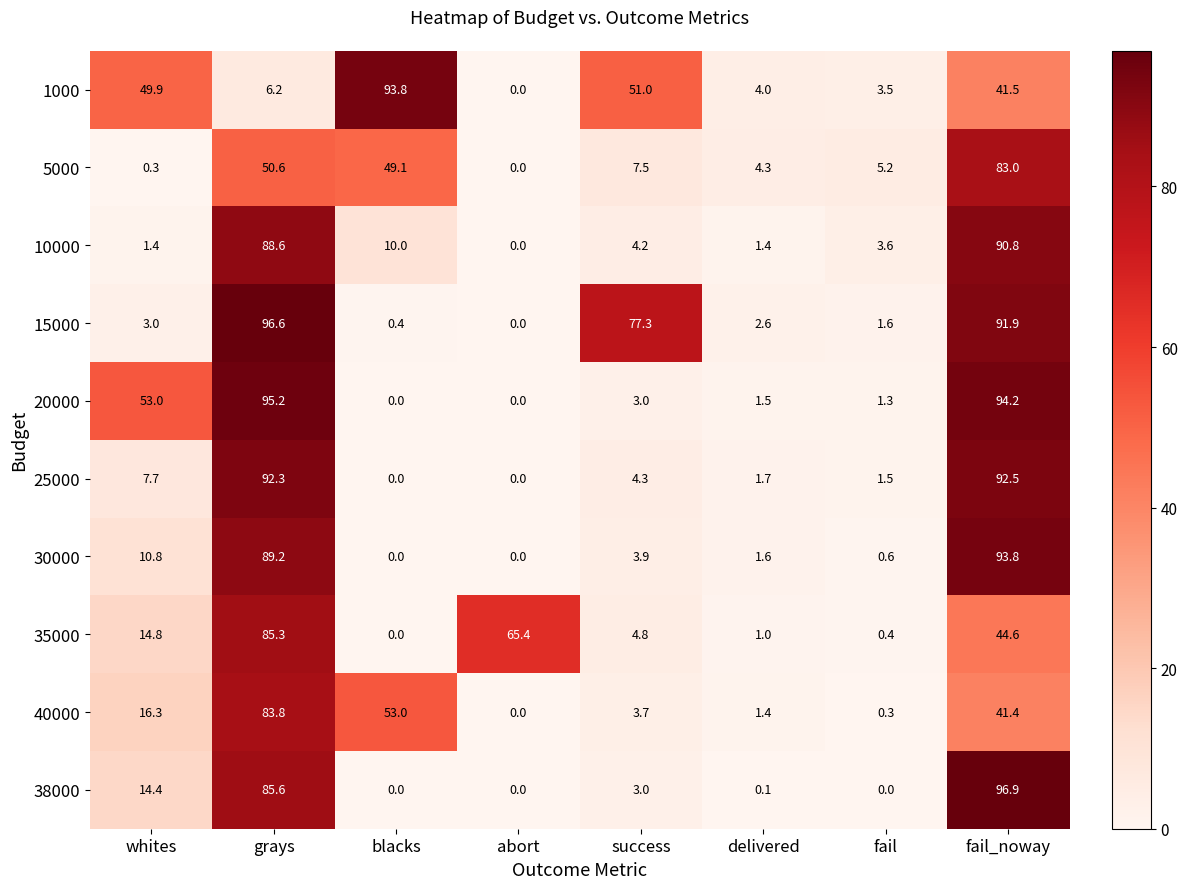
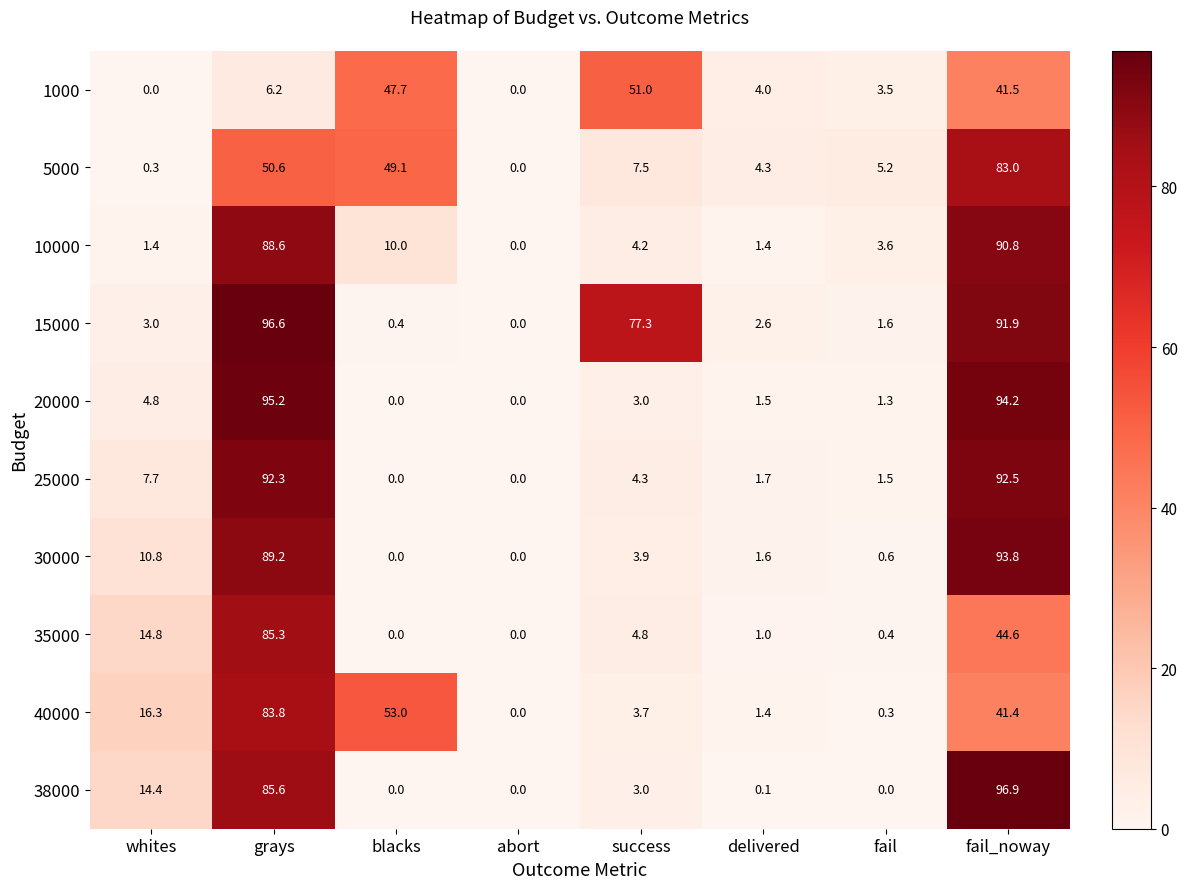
  {
    "1000": {
-     "whites": 49.9,
+     "whites": 0.0,
      "grays": 6.2,
-     "blacks": 93.8,
+     "blacks": 47.7,
      "abort": 0.0,
      "success": 51.0,
      "delivered": 4.0,
      "fail": 3.5,
      "fail_noway": 41.5
    },
    "5000": {
      "whites": 0.3,
      "grays": 50.6,
      "blacks": 49.1,
      "abort": 0.0,
      "success": 7.5,
      "delivered": 4.3,
      "fail": 5.2,
      "fail_noway": 83.0
    },
    "10000": {
      "whites": 1.4,
      "grays": 88.6,
      "blacks": 10.0,
      "abort": 0.0,
      "success": 4.2,
      "delivered": 1.4,
      "fail": 3.6,
      "fail_noway": 90.8
    },
    "15000": {
      "whites": 3.0,
      "grays": 96.6,
      "blacks": 0.4,
      "abort": 0.0,
      "success": 77.3,
      "delivered": 2.6,
      "fail": 1.6,
      "fail_noway": 91.9
    },
    "20000": {
-     "whites": 53.0,
+     "whites": 4.8,
      "grays": 95.2,
      "blacks": 0.0,
      "abort": 0.0,
      "success": 3.0,
      "delivered": 1.5,
      "fail": 1.3,
      "fail_noway": 94.2
    },
    "25000": {
      "whites": 7.7,
      "grays": 92.3,
      "blacks": 0.0,
      "abort": 0.0,
      "success": 4.3,
      "delivered": 1.7,
      "fail": 1.5,
      "fail_noway": 92.5
    },
    "30000": {
      "whites": 10.8,
      "grays": 89.2,
      "blacks": 0.0,
      "abort": 0.0,
      "success": 3.9,
      "delivered": 1.6,
      "fail": 0.6,
      "fail_noway": 93.8
    },
    "35000": {
      "whites": 14.8,
      "grays": 85.3,
      "blacks": 0.0,
-     "abort": 65.4,
+     "abort": 0.0,
      "success": 4.8,
      "delivered": 1.0,
      "fail": 0.4,
      "fail_noway": 44.6
    },
    "40000": {
      "whites": 16.3,
      "grays": 83.8,
      "blacks": 53.0,
      "abort": 0.0,
      "success": 3.7,
      "delivered": 1.4,
      "fail": 0.3,
      "fail_noway": 41.4
    },
    "38000": {
      "whites": 14.4,
      "grays": 85.6,
      "blacks": 0.0,
      "abort": 0.0,
      "success": 3.0,
      "delivered": 0.1,
      "fail": 0.0,
      "fail_noway": 96.9
    }
  }
